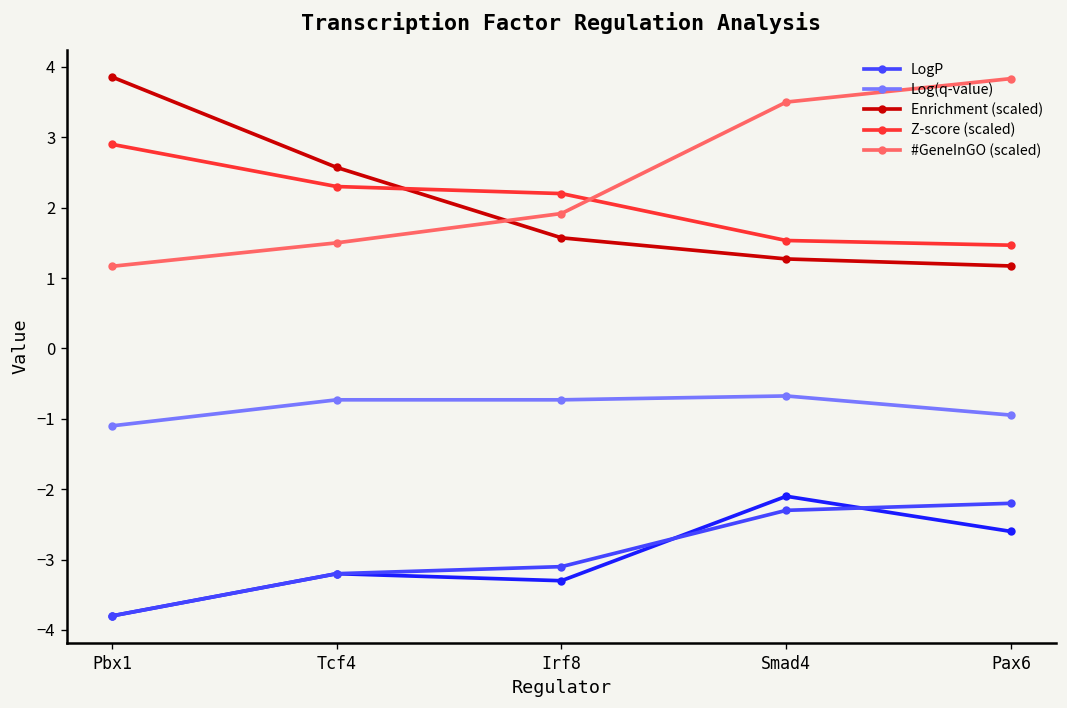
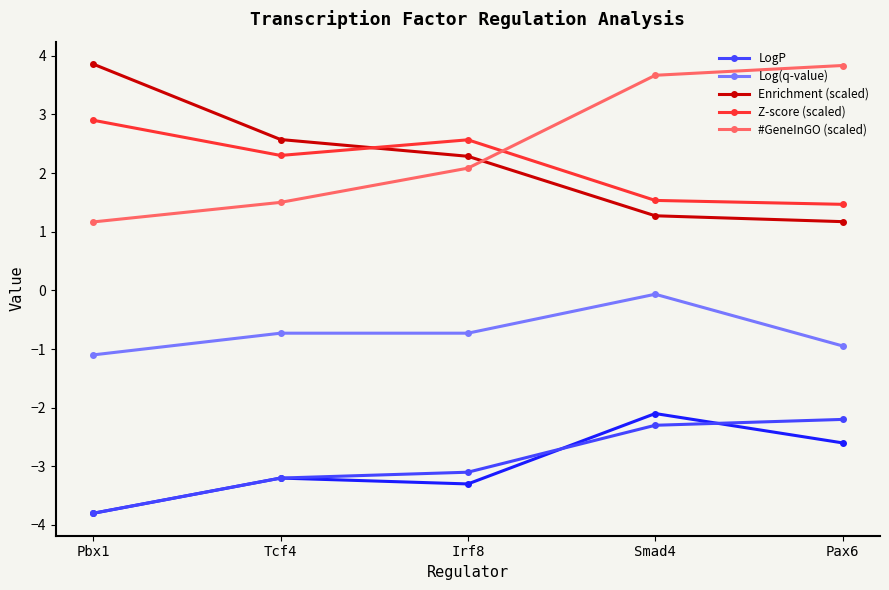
  {
    "Log(q-value)": {
      "Pbx1": -1.1,
      "Tcf4": -0.7,
      "Irf8": -0.7,
-     "Smad4": -0.7,
+     "Smad4": -0.1,
      "Pax6": -0.9
    },
    "Enrichment (scaled)": {
      "Pbx1": 3.9,
      "Tcf4": 2.6,
-     "Irf8": 1.6,
+     "Irf8": 2.3,
      "Smad4": 1.3,
      "Pax6": 1.2
    },
    "Z-score (scaled)": {
      "Pbx1": 2.9,
      "Tcf4": 2.3,
-     "Irf8": 2.2,
+     "Irf8": 2.6,
      "Smad4": 1.5,
      "Pax6": 1.5
    },
    "#GeneInGO (scaled)": {
      "Pbx1": 1.2,
      "Tcf4": 1.5,
-     "Irf8": 1.9,
-     "Smad4": 3.5,
+     "Irf8": 2.1,
+     "Smad4": 3.7,
      "Pax6": 3.8
    }
  }
